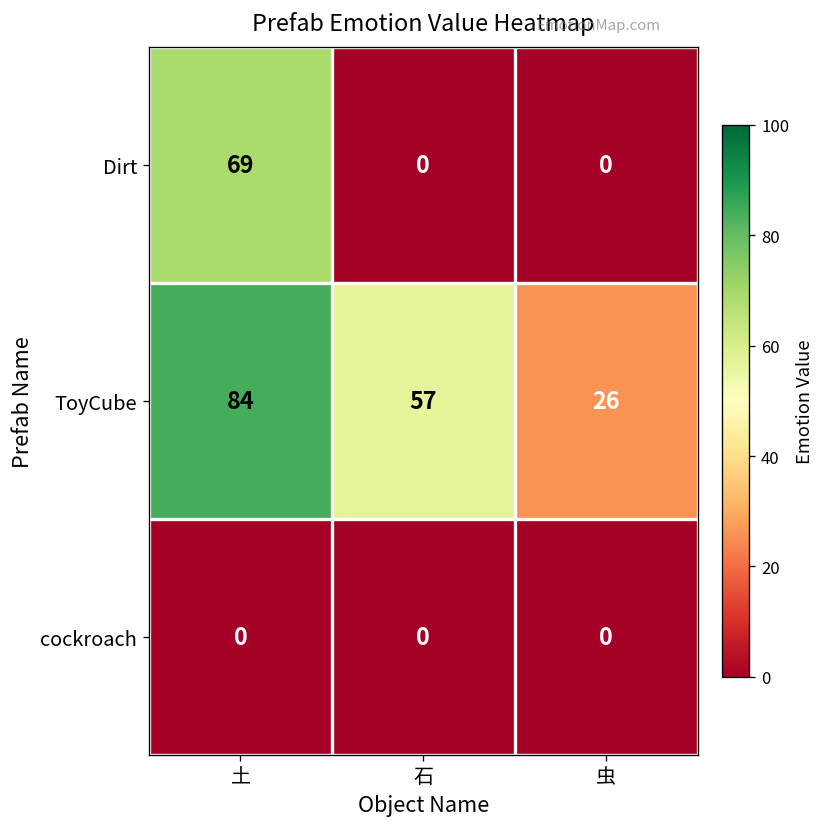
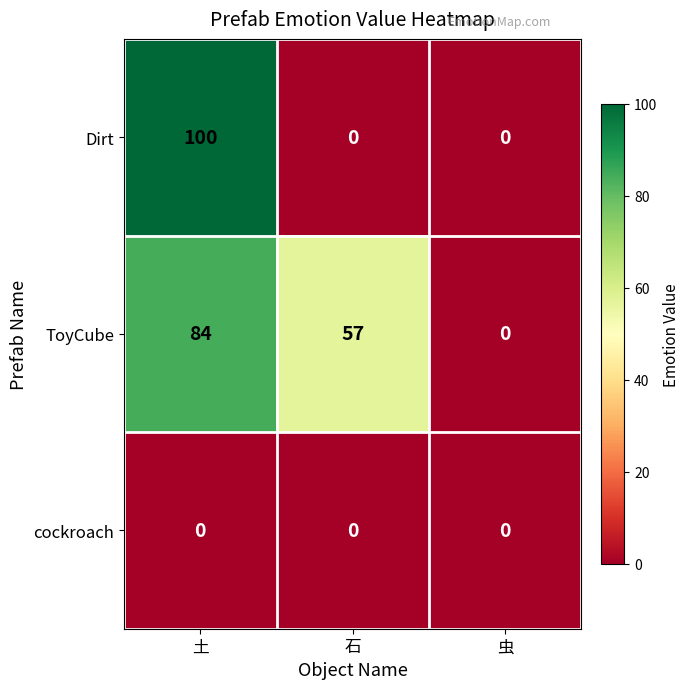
  {
    "Dirt": {
-     "土": 69,
+     "土": 100,
      "石": 0,
      "虫": 0
    },
    "ToyCube": {
      "土": 84,
      "石": 57,
-     "虫": 26
+     "虫": 0
    },
    "cockroach": {
      "土": 0,
      "石": 0,
      "虫": 0
    }
  }
